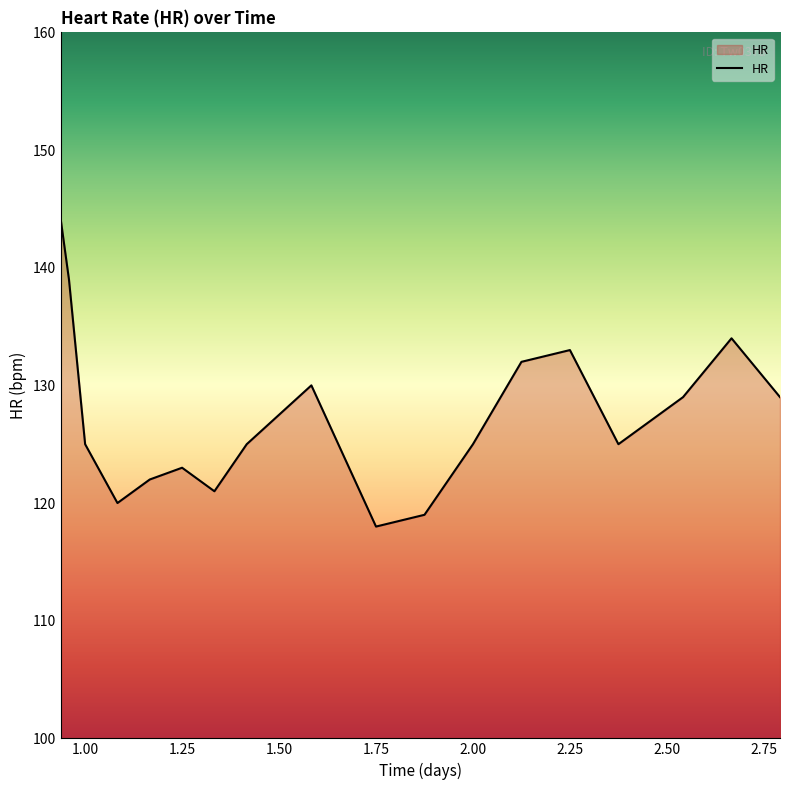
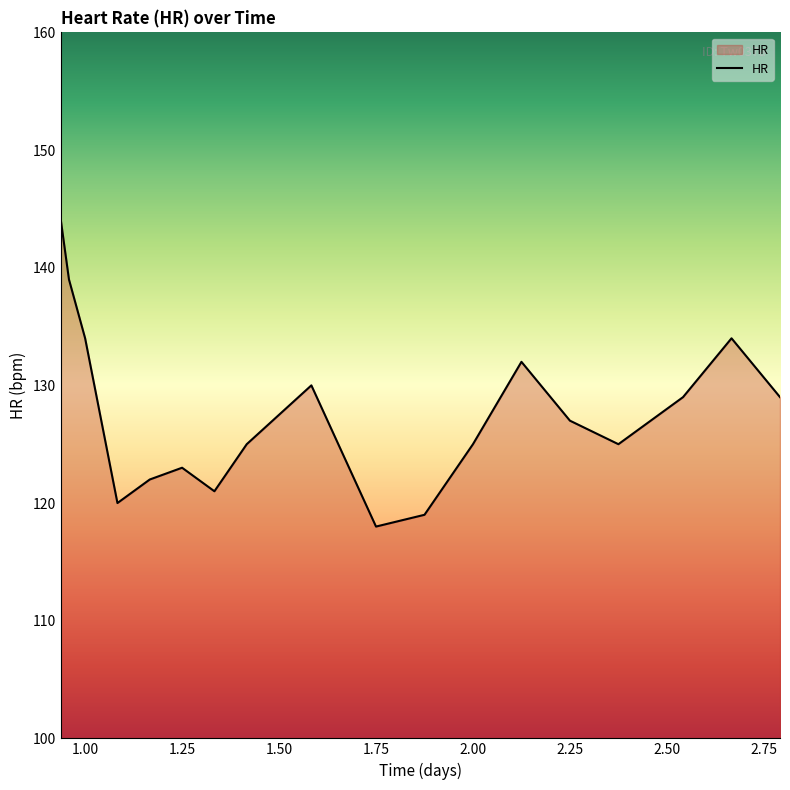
  {
-   "1.00": 125,
+   "1.00": 134,
    "1.25": 123,
    "1.75": 118,
    "2.00": 125,
-   "2.25": 133
+   "2.25": 127
  }
